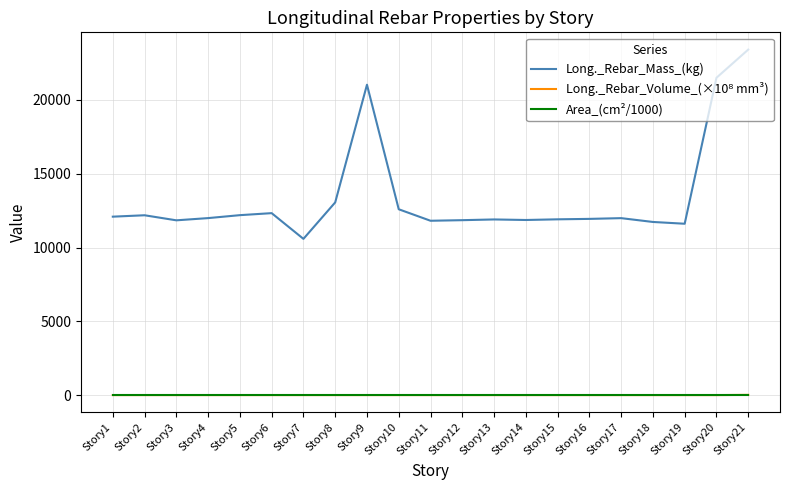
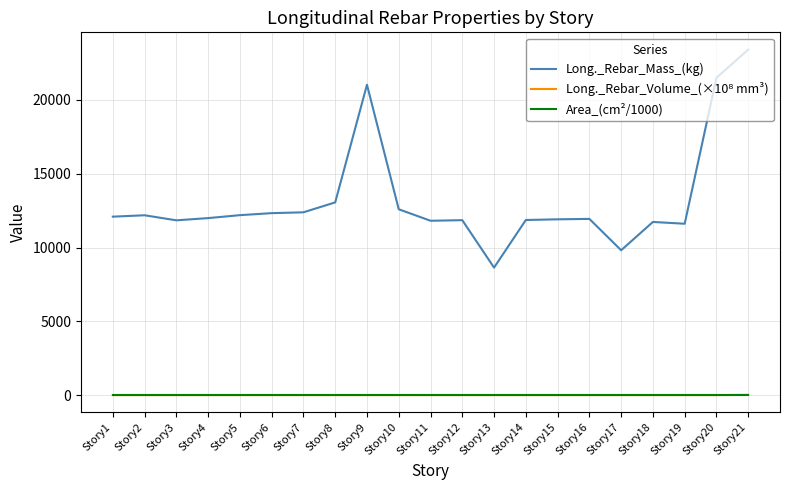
  {
    "Long._Rebar_Mass_(kg)": {
      "Story1": 12100,
      "Story2": 12200,
      "Story3": 11800,
      "Story4": 12000,
      "Story5": 12200,
      "Story6": 12300,
-     "Story7": 10600,
+     "Story7": 12400,
      "Story8": 13100,
      "Story9": 21000,
      "Story10": 12600,
      "Story11": 11800,
      "Story12": 11900,
-     "Story13": 11900,
+     "Story13": 8600,
      "Story14": 11900,
      "Story15": 11900,
      "Story16": 11900,
-     "Story17": 12000,
+     "Story17": 9800,
      "Story18": 11700,
      "Story19": 11600
    },
    "Area_(cm²/1000)": {
      "Story1": 0,
      "Story2": 0,
      "Story3": 0,
      "Story4": 0,
      "Story5": 0,
      "Story6": 0,
      "Story7": 0,
      "Story8": 0,
      "Story9": 0,
      "Story10": 0,
      "Story11": 0,
      "Story12": 0,
      "Story13": 0,
      "Story14": 0,
      "Story15": 0,
      "Story16": 0,
      "Story17": 0,
      "Story18": 0,
      "Story19": 0,
      "Story20": 0,
      "Story21": 0
    }
  }
